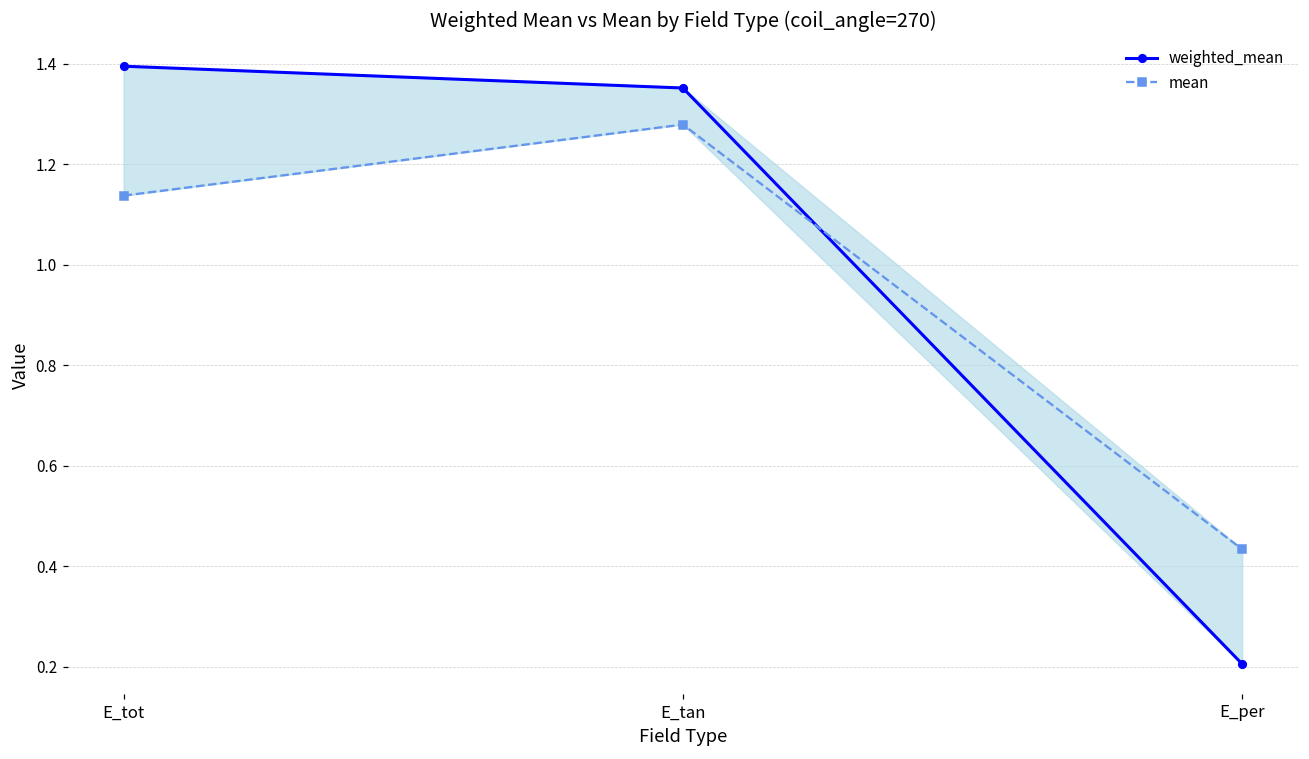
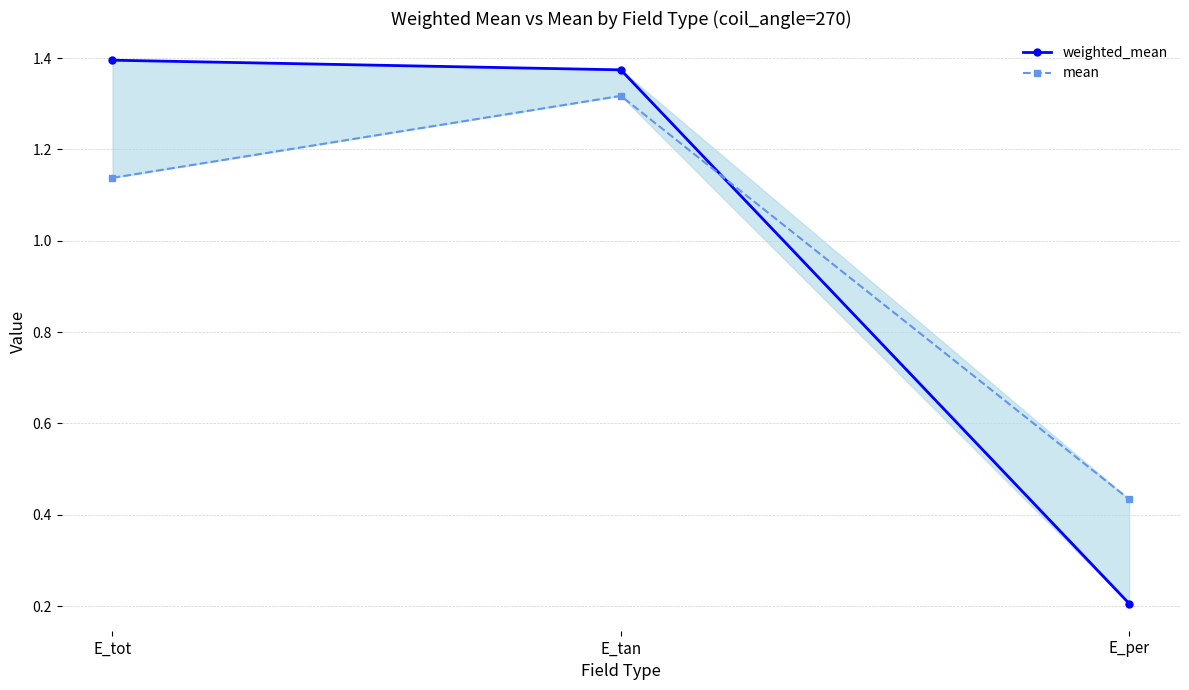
  {
    "weighted_mean": {
-     "E_tan": 1.35,
+     "E_tan": 1.37,
      "E_per": 0.21
    },
    "mean": {
      "E_tot": 1.14,
-     "E_tan": 1.28
+     "E_tan": 1.32
    }
  }
